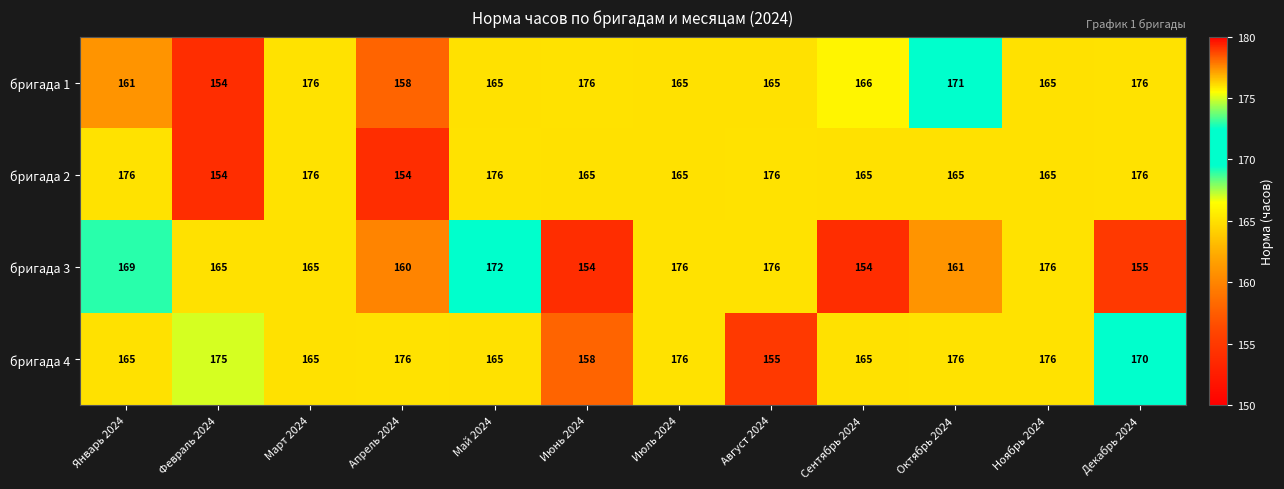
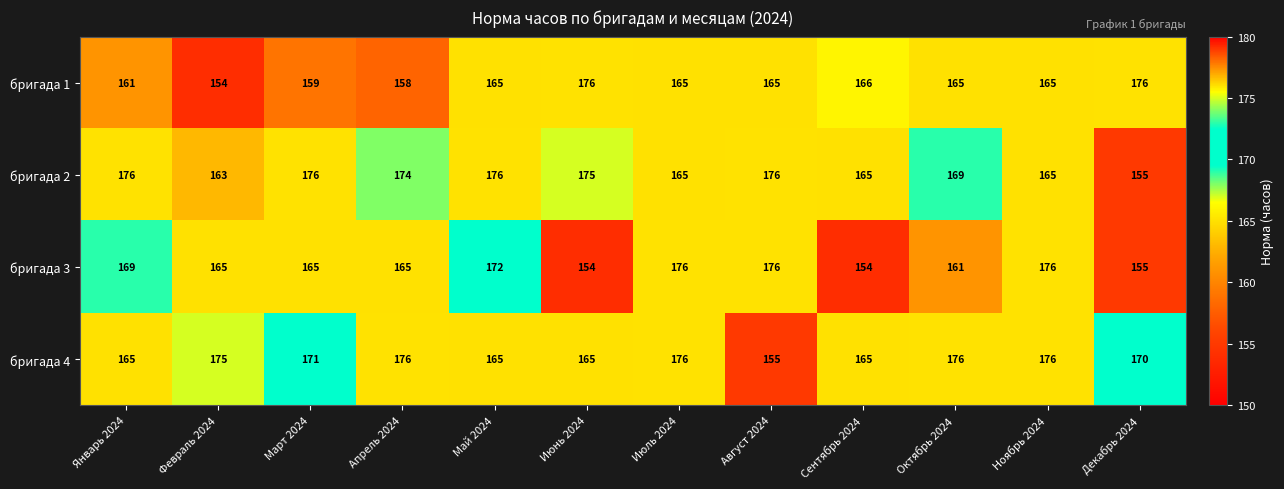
  {
    "бригада 1": {
      "Январь 2024": 161,
      "Февраль 2024": 154,
-     "Март 2024": 176,
+     "Март 2024": 159,
      "Апрель 2024": 158,
      "Май 2024": 165,
      "Июнь 2024": 176,
      "Июль 2024": 165,
      "Август 2024": 165,
      "Сентябрь 2024": 166,
-     "Октябрь 2024": 171,
+     "Октябрь 2024": 165,
      "Ноябрь 2024": 165,
      "Декабрь 2024": 176
    },
    "бригада 2": {
      "Январь 2024": 176,
-     "Февраль 2024": 154,
+     "Февраль 2024": 163,
      "Март 2024": 176,
-     "Апрель 2024": 154,
+     "Апрель 2024": 174,
      "Май 2024": 176,
-     "Июнь 2024": 165,
+     "Июнь 2024": 175,
      "Июль 2024": 165,
      "Август 2024": 176,
      "Сентябрь 2024": 165,
-     "Октябрь 2024": 165,
+     "Октябрь 2024": 169,
      "Ноябрь 2024": 165,
-     "Декабрь 2024": 176
+     "Декабрь 2024": 155
    },
    "бригада 3": {
      "Январь 2024": 169,
      "Февраль 2024": 165,
      "Март 2024": 165,
-     "Апрель 2024": 160,
+     "Апрель 2024": 165,
      "Май 2024": 172,
      "Июнь 2024": 154,
      "Июль 2024": 176,
      "Август 2024": 176,
      "Сентябрь 2024": 154,
      "Октябрь 2024": 161,
      "Ноябрь 2024": 176,
      "Декабрь 2024": 155
    },
    "бригада 4": {
      "Январь 2024": 165,
      "Февраль 2024": 175,
-     "Март 2024": 165,
+     "Март 2024": 171,
      "Апрель 2024": 176,
      "Май 2024": 165,
-     "Июнь 2024": 158,
+     "Июнь 2024": 165,
      "Июль 2024": 176,
      "Август 2024": 155,
      "Сентябрь 2024": 165,
      "Октябрь 2024": 176,
      "Ноябрь 2024": 176,
      "Декабрь 2024": 170
    }
  }
